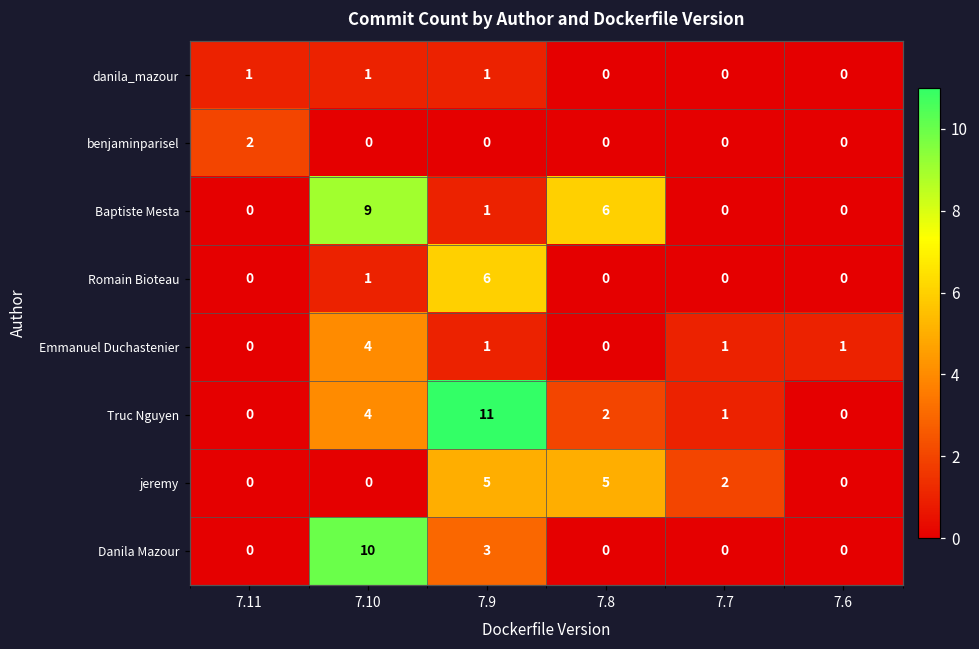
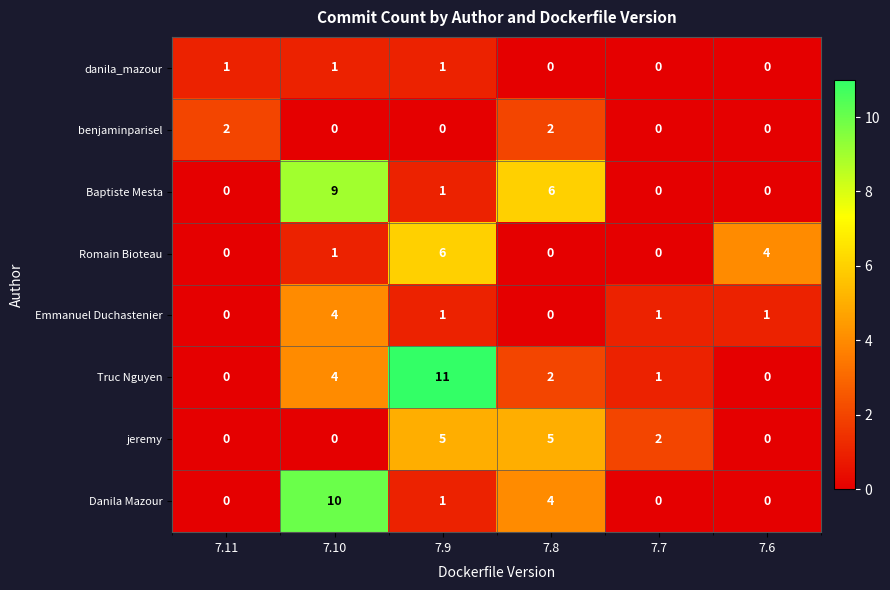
  {
    "danila_mazour": {
      "7.11": 1,
      "7.10": 1,
      "7.9": 1,
      "7.8": 0,
      "7.7": 0,
      "7.6": 0
    },
    "benjaminparisel": {
      "7.11": 2,
      "7.10": 0,
      "7.9": 0,
-     "7.8": 0,
+     "7.8": 2,
      "7.7": 0,
      "7.6": 0
    },
    "Baptiste Mesta": {
      "7.11": 0,
      "7.10": 9,
      "7.9": 1,
      "7.8": 6,
      "7.7": 0,
      "7.6": 0
    },
    "Romain Bioteau": {
      "7.11": 0,
      "7.10": 1,
      "7.9": 6,
      "7.8": 0,
      "7.7": 0,
-     "7.6": 0
+     "7.6": 4
    },
    "Emmanuel Duchastenier": {
      "7.11": 0,
      "7.10": 4,
      "7.9": 1,
      "7.8": 0,
      "7.7": 1,
      "7.6": 1
    },
    "Truc Nguyen": {
      "7.11": 0,
      "7.10": 4,
      "7.9": 11,
      "7.8": 2,
      "7.7": 1,
      "7.6": 0
    },
    "jeremy": {
      "7.11": 0,
      "7.10": 0,
      "7.9": 5,
      "7.8": 5,
      "7.7": 2,
      "7.6": 0
    },
    "Danila Mazour": {
      "7.11": 0,
      "7.10": 10,
-     "7.9": 3,
-     "7.8": 0,
+     "7.9": 1,
+     "7.8": 4,
      "7.7": 0,
      "7.6": 0
    }
  }
